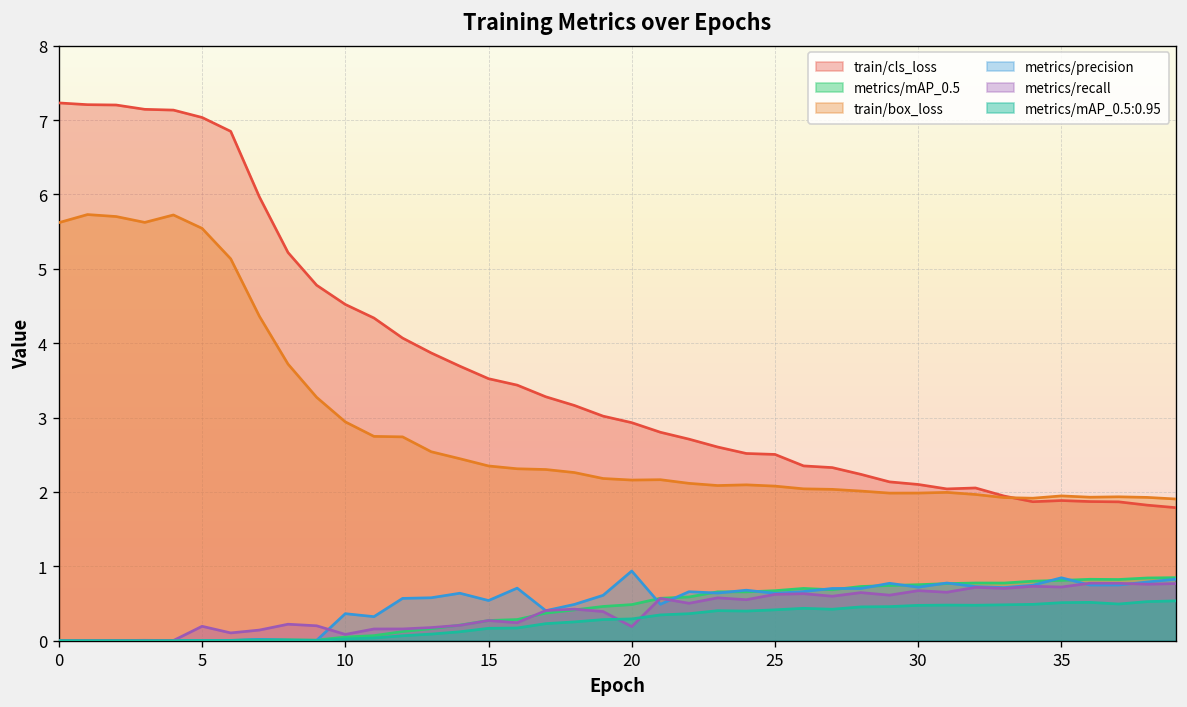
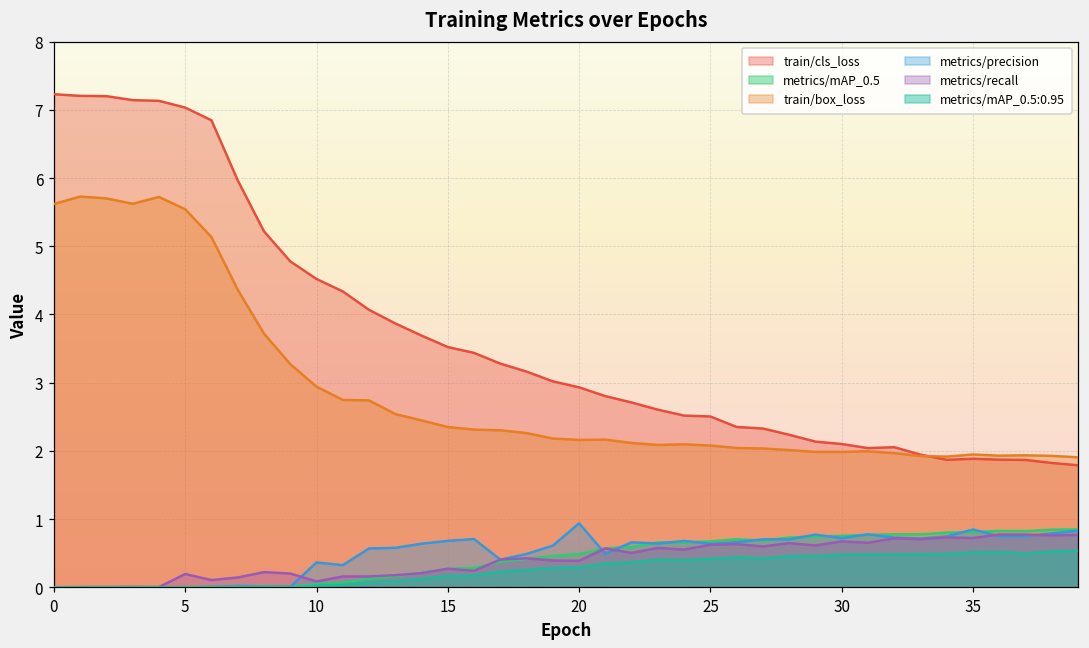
  {
    "metrics/precision": {
      "10": 0.4,
-     "15": 0.5,
+     "15": 0.7,
      "20": 0.9
    },
    "metrics/recall": {
      "5": 0.2,
-     "20": 0.2,
+     "20": 0.4,
      "30": 0.7,
      "35": 0.7
    }
  }
